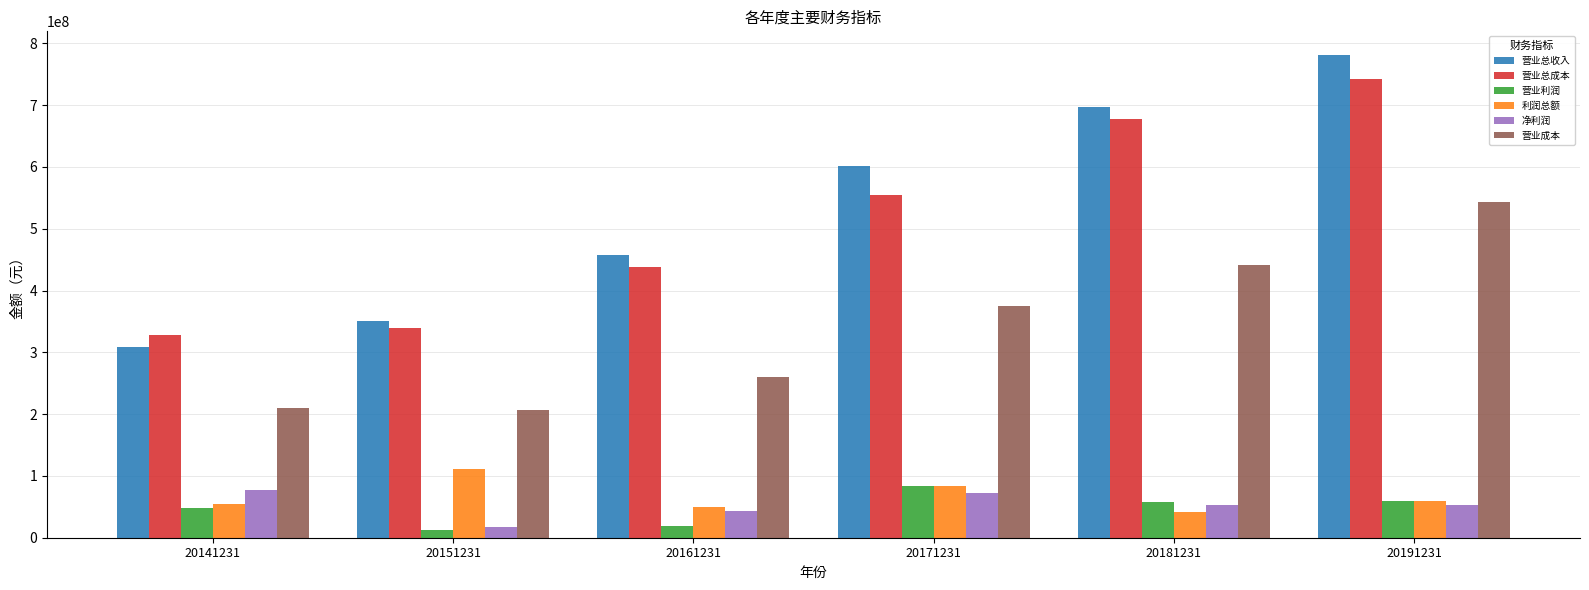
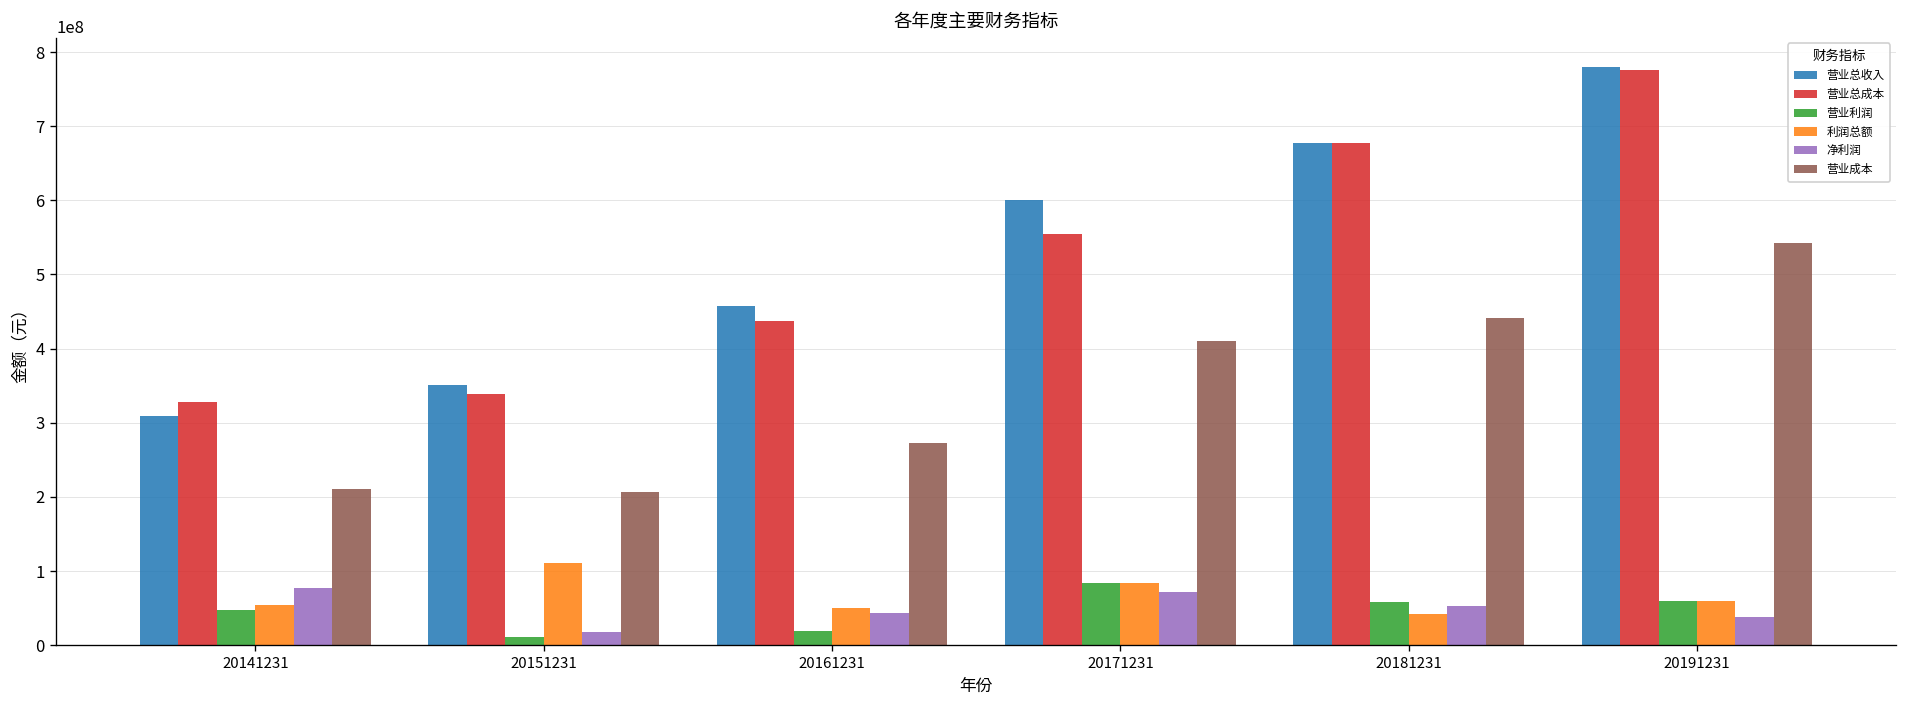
  {
    "营业总收入": {
      "20141231": 310000000,
      "20151231": 350000000,
      "20161231": 460000000,
      "20171231": 600000000,
-     "20181231": 700000000,
+     "20181231": 680000000,
      "20191231": 780000000
    },
    "营业总成本": {
      "20141231": 330000000,
      "20151231": 340000000,
      "20161231": 440000000,
      "20171231": 550000000,
      "20181231": 680000000,
-     "20191231": 740000000
+     "20191231": 780000000
    },
    "营业利润": {
      "20141231": 50000000,
      "20151231": 10000000,
      "20161231": 20000000,
      "20171231": 80000000,
      "20181231": 60000000,
      "20191231": 60000000
    },
    "利润总额": {
      "20141231": 50000000,
      "20151231": 110000000,
      "20161231": 50000000,
      "20171231": 80000000,
      "20181231": 40000000,
      "20191231": 60000000
    },
    "净利润": {
      "20141231": 80000000,
      "20151231": 20000000,
      "20161231": 40000000,
      "20171231": 70000000,
      "20181231": 50000000,
-     "20191231": 50000000
+     "20191231": 40000000
    },
    "营业成本": {
      "20141231": 210000000,
      "20151231": 210000000,
-     "20161231": 260000000,
-     "20171231": 380000000,
+     "20161231": 270000000,
+     "20171231": 410000000,
      "20181231": 440000000,
      "20191231": 540000000
    }
  }
